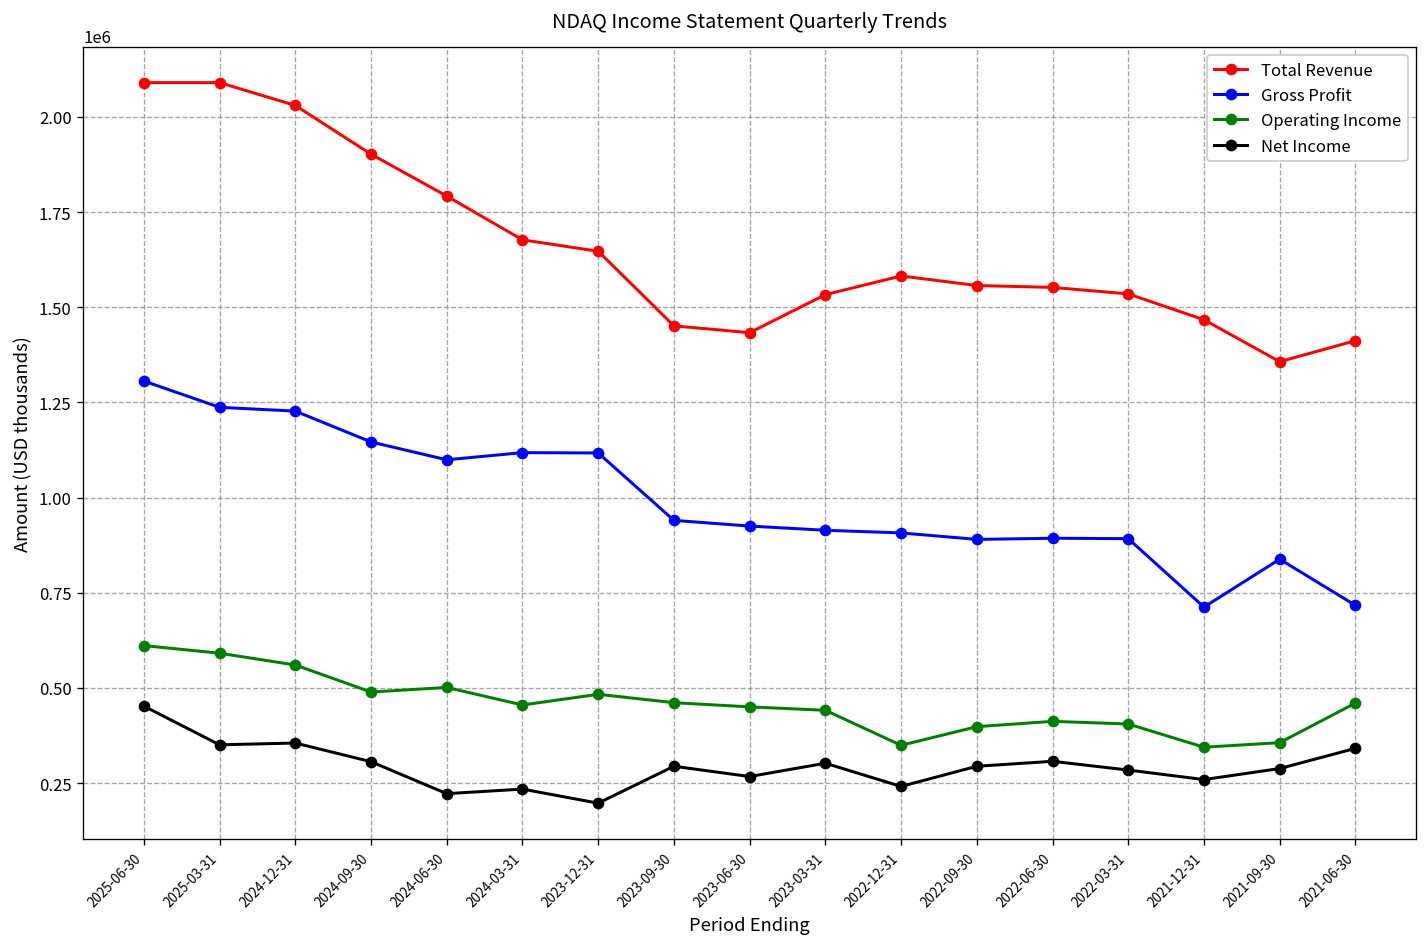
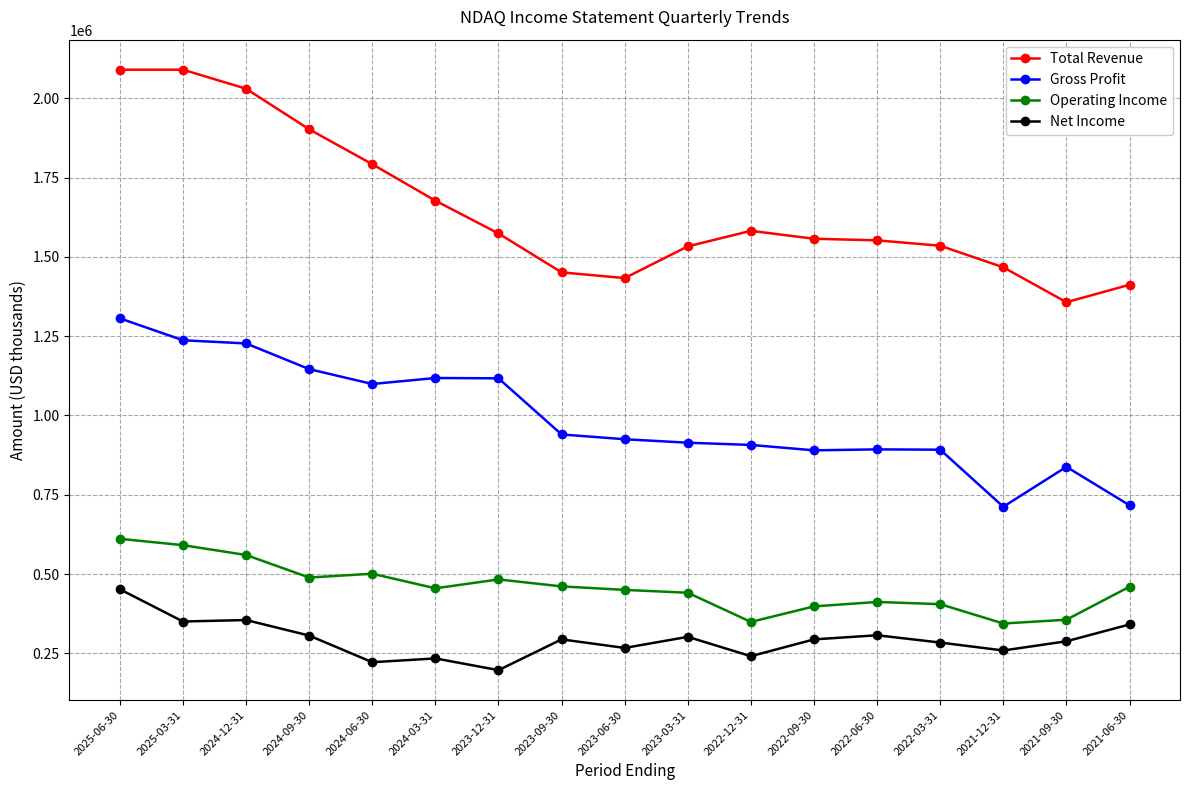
  {
    "Total Revenue": {
      "2025-06-30": 2090000,
      "2025-03-31": 2090000,
      "2024-12-31": 2030000,
      "2024-09-30": 1900000,
      "2024-06-30": 1790000,
      "2024-03-31": 1680000,
-     "2023-12-31": 1650000,
+     "2023-12-31": 1570000,
      "2023-09-30": 1450000,
      "2023-06-30": 1430000,
      "2023-03-31": 1530000,
      "2022-12-31": 1580000,
      "2022-09-30": 1560000,
      "2022-06-30": 1550000,
      "2022-03-31": 1540000,
      "2021-12-31": 1470000,
      "2021-09-30": 1360000,
      "2021-06-30": 1410000
    },
    "Gross Profit": {
      "2025-06-30": 1310000,
      "2025-03-31": 1240000,
      "2024-12-31": 1230000,
      "2024-09-30": 1150000,
      "2024-06-30": 1100000,
      "2024-03-31": 1120000,
      "2023-12-31": 1120000,
      "2023-09-30": 940000,
      "2023-06-30": 930000,
      "2023-03-31": 910000,
      "2022-12-31": 910000,
      "2022-09-30": 890000,
      "2022-06-30": 890000,
      "2022-03-31": 890000,
      "2021-12-31": 710000,
      "2021-09-30": 840000,
      "2021-06-30": 720000
    },
    "Operating Income": {
      "2025-06-30": 610000,
      "2025-03-31": 590000,
      "2024-12-31": 560000,
      "2024-09-30": 490000,
      "2024-06-30": 500000,
      "2024-03-31": 460000,
      "2023-12-31": 480000,
      "2023-09-30": 460000,
      "2023-06-30": 450000,
      "2023-03-31": 440000,
      "2022-12-31": 350000,
      "2022-09-30": 400000,
      "2022-06-30": 410000,
      "2022-03-31": 410000,
      "2021-12-31": 340000,
      "2021-09-30": 360000,
      "2021-06-30": 460000
    },
    "Net Income": {
      "2025-06-30": 450000,
      "2025-03-31": 350000,
      "2024-12-31": 360000,
      "2024-09-30": 310000,
      "2024-06-30": 220000,
      "2024-03-31": 230000,
      "2023-12-31": 200000,
      "2023-09-30": 290000,
      "2023-06-30": 270000,
      "2023-03-31": 300000,
      "2022-12-31": 240000,
      "2022-09-30": 290000,
      "2022-06-30": 310000,
      "2022-03-31": 280000,
      "2021-12-31": 260000,
      "2021-09-30": 290000,
      "2021-06-30": 340000
    }
  }
